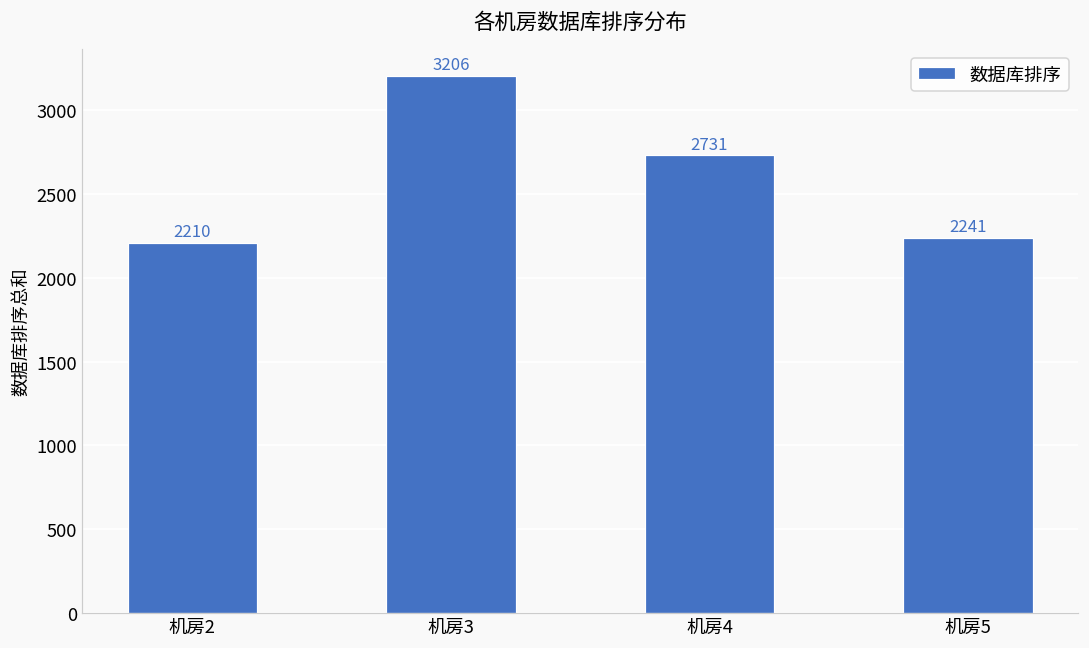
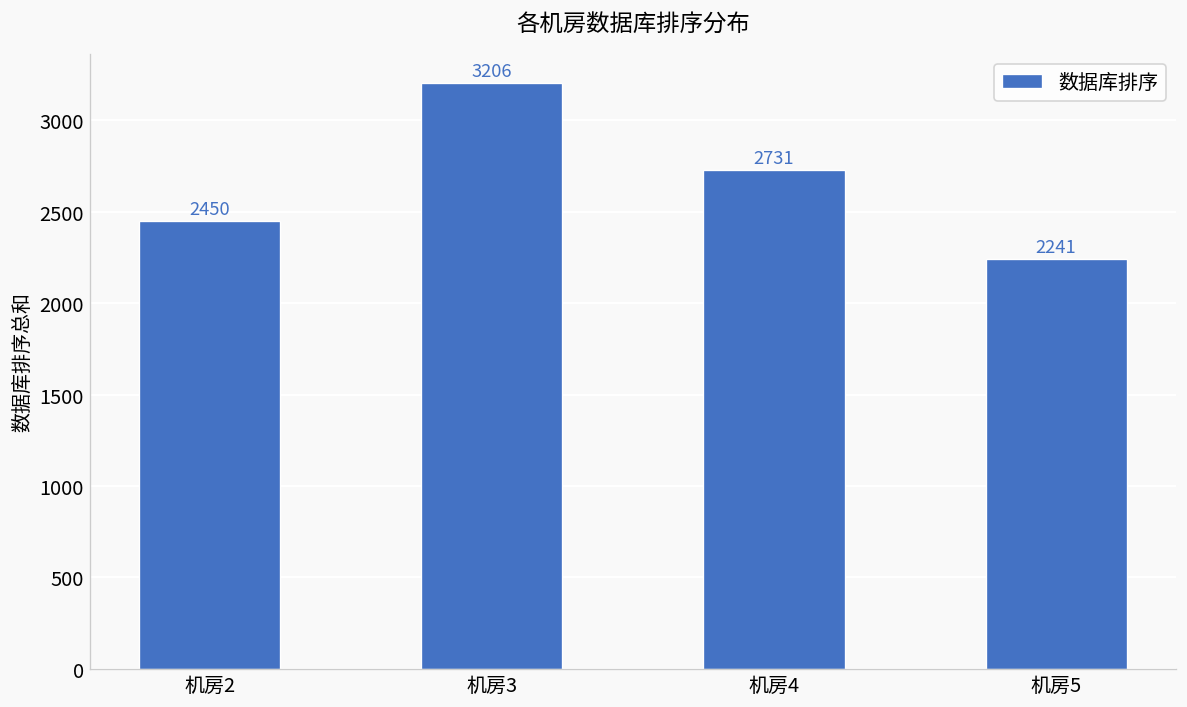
  {
-   "机房2": 2210,
+   "机房2": 2450,
    "机房3": 3206,
    "机房4": 2731,
    "机房5": 2241
  }
